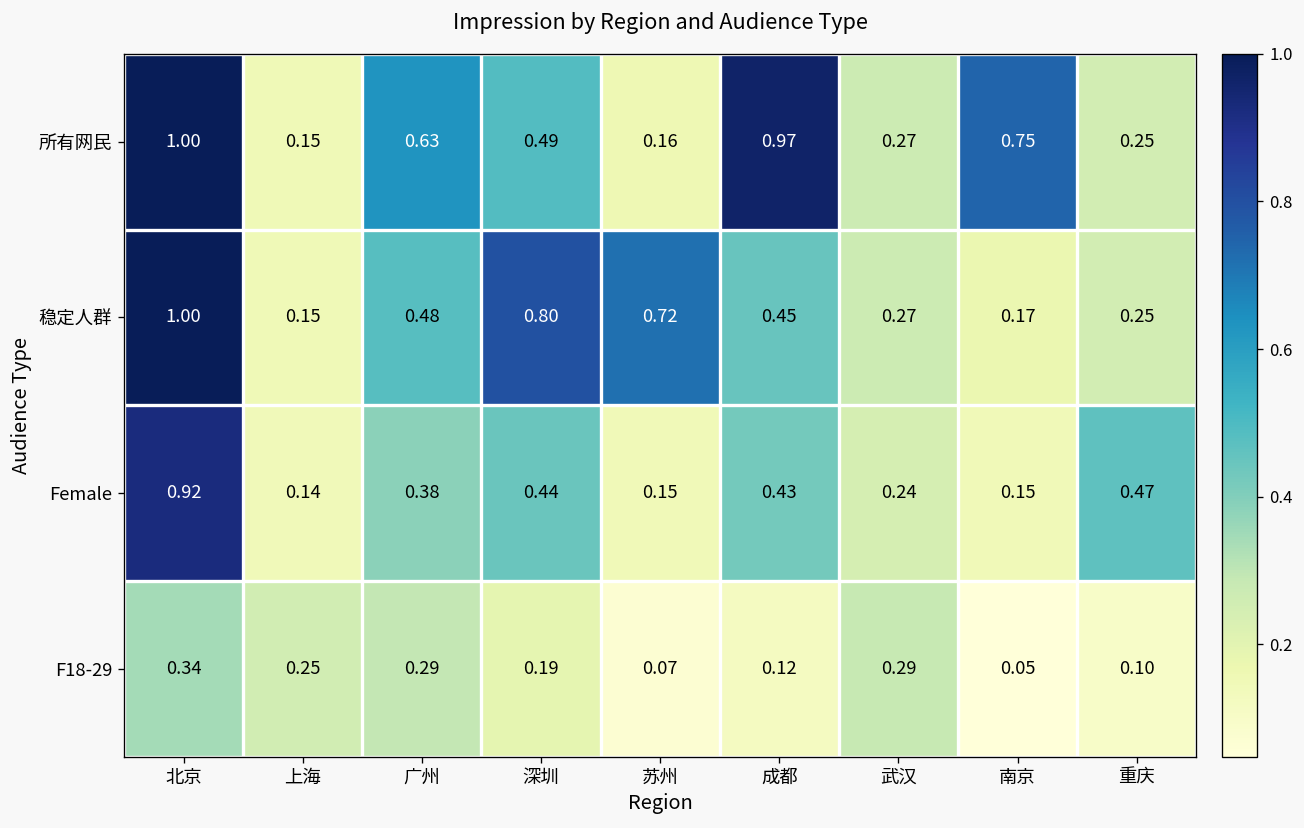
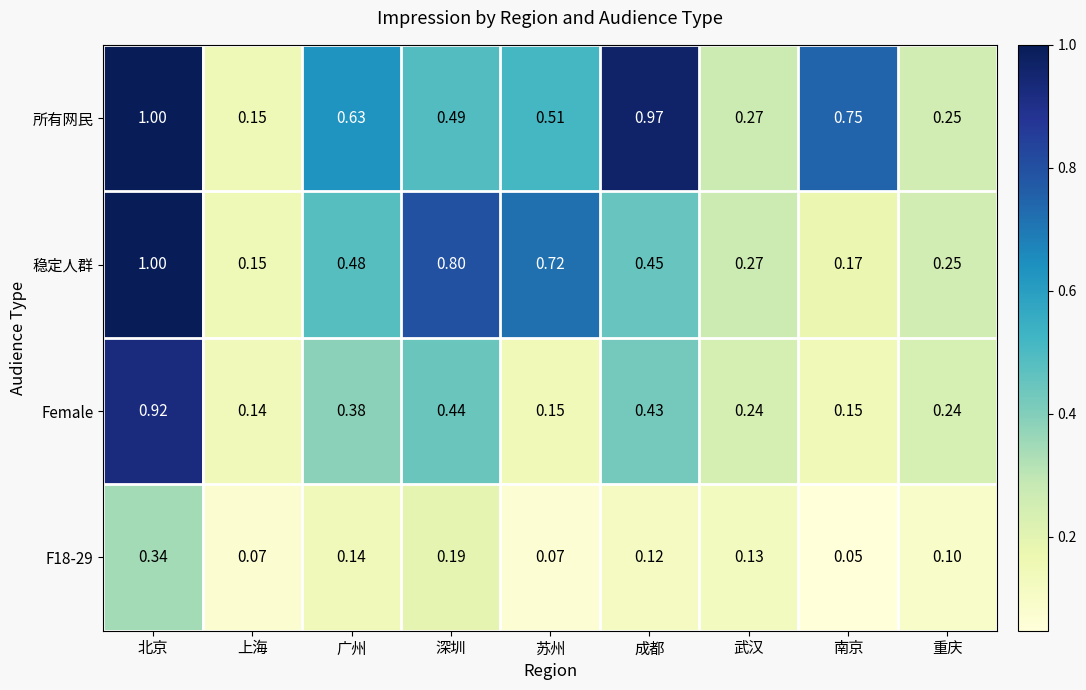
  {
    "所有网民": {
      "北京": 1.00,
      "上海": 0.15,
      "广州": 0.63,
      "深圳": 0.49,
-     "苏州": 0.16,
+     "苏州": 0.51,
      "成都": 0.97,
      "武汉": 0.27,
      "南京": 0.75,
      "重庆": 0.25
    },
    "稳定人群": {
      "北京": 1.00,
      "上海": 0.15,
      "广州": 0.48,
      "深圳": 0.80,
      "苏州": 0.72,
      "成都": 0.45,
      "武汉": 0.27,
      "南京": 0.17,
      "重庆": 0.25
    },
    "Female": {
      "北京": 0.92,
      "上海": 0.14,
      "广州": 0.38,
      "深圳": 0.44,
      "苏州": 0.15,
      "成都": 0.43,
      "武汉": 0.24,
      "南京": 0.15,
-     "重庆": 0.47
+     "重庆": 0.24
    },
    "F18-29": {
      "北京": 0.34,
-     "上海": 0.25,
-     "广州": 0.29,
+     "上海": 0.07,
+     "广州": 0.14,
      "深圳": 0.19,
      "苏州": 0.07,
      "成都": 0.12,
-     "武汉": 0.29,
+     "武汉": 0.13,
      "南京": 0.05,
      "重庆": 0.10
    }
  }
